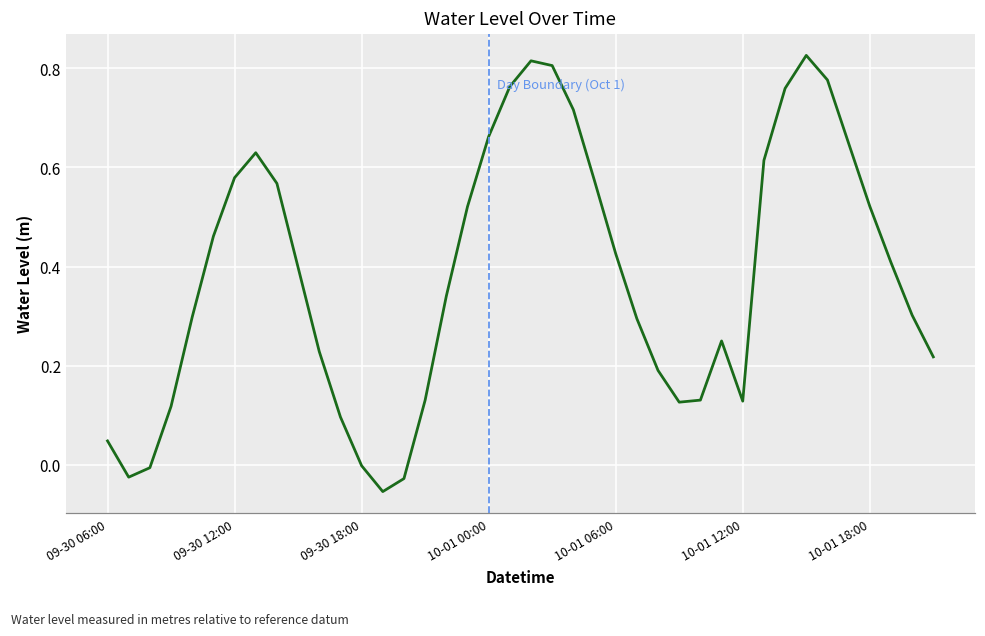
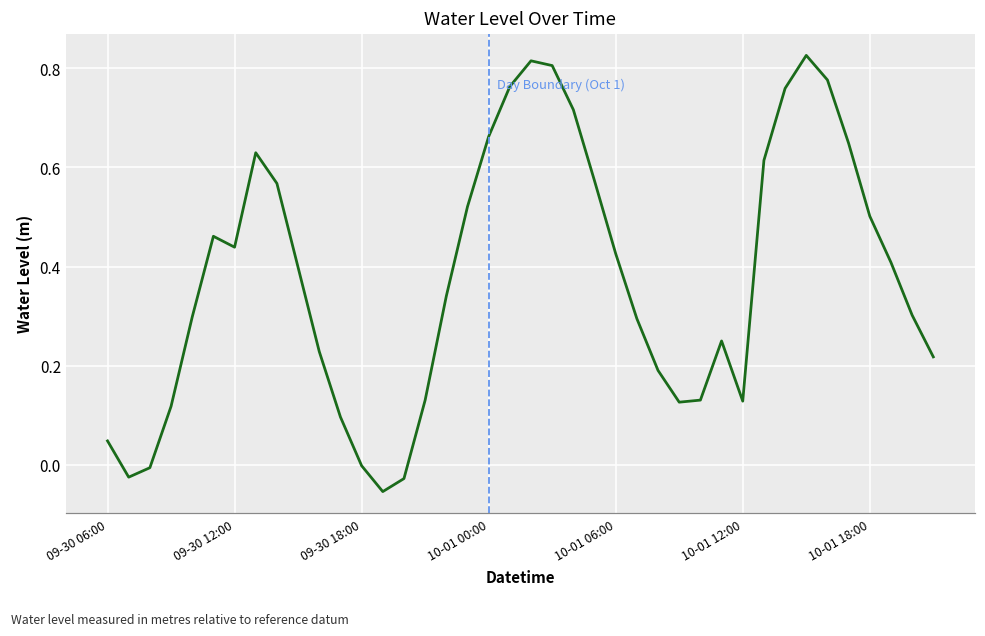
  {
    "09-30 06:00": 0.05,
-   "09-30 12:00": 0.58,
+   "09-30 12:00": 0.44,
    "09-30 18:00": 0.00,
    "10-01 00:00": 0.66,
    "10-01 06:00": 0.43,
    "10-01 12:00": 0.13,
-   "10-01 18:00": 0.52
+   "10-01 18:00": 0.50
  }
